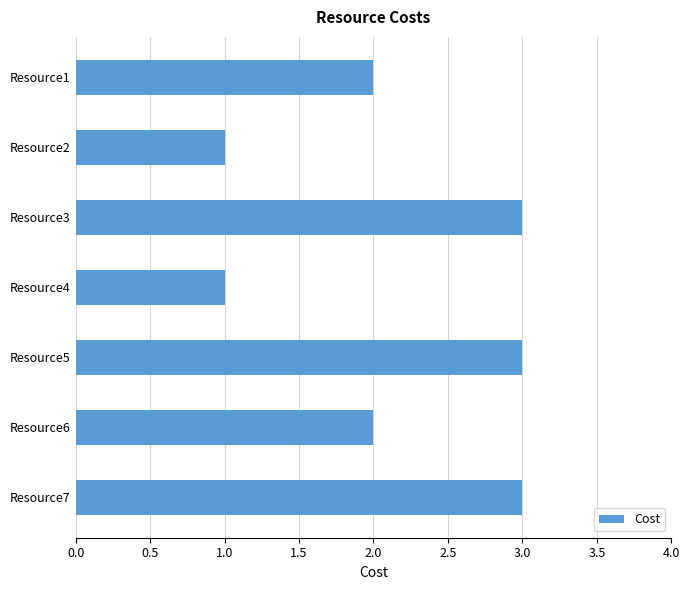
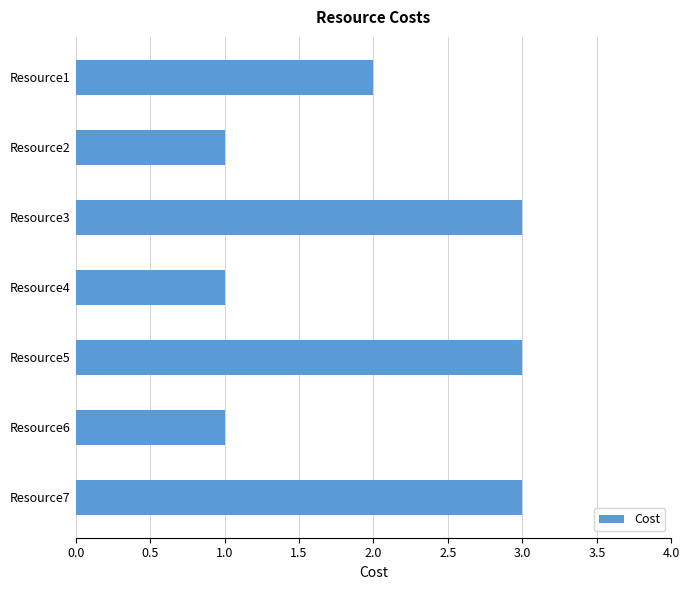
  {
    "Resource1": 2,
    "Resource2": 1,
    "Resource3": 3,
    "Resource4": 1,
    "Resource5": 3,
-   "Resource6": 2,
+   "Resource6": 1,
    "Resource7": 3
  }
